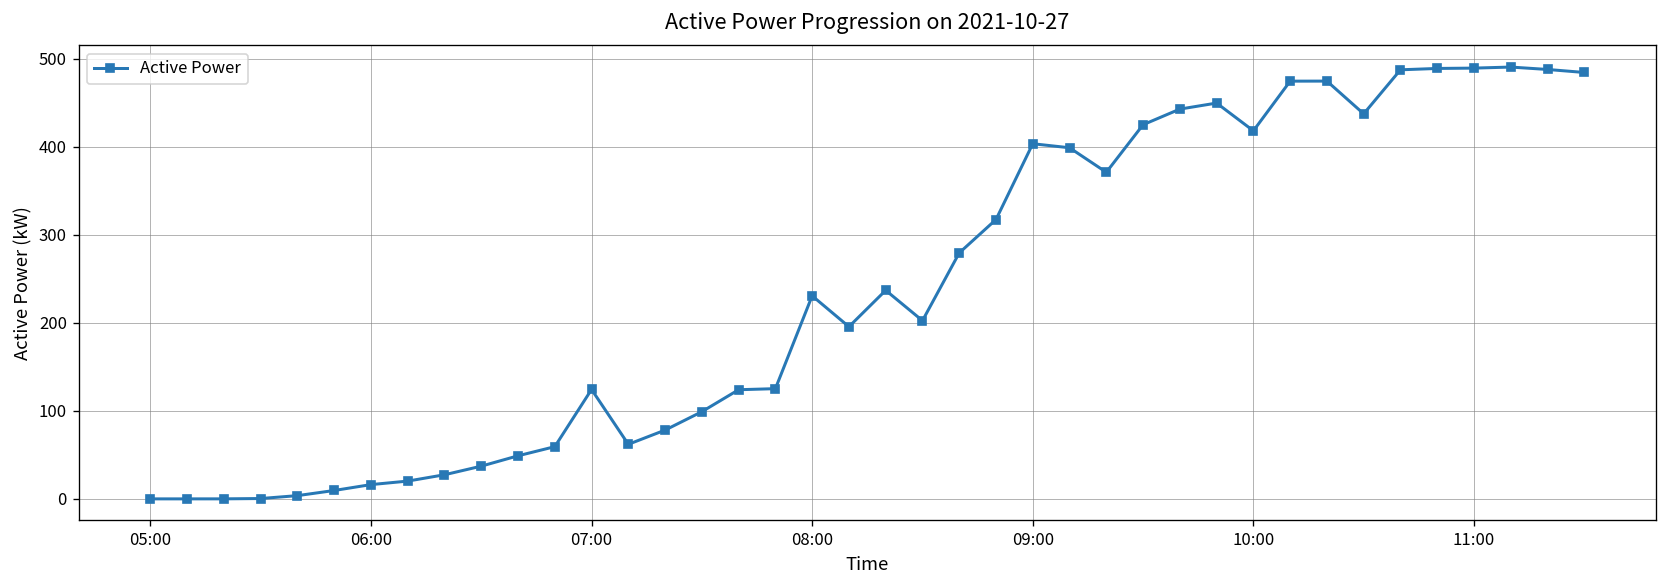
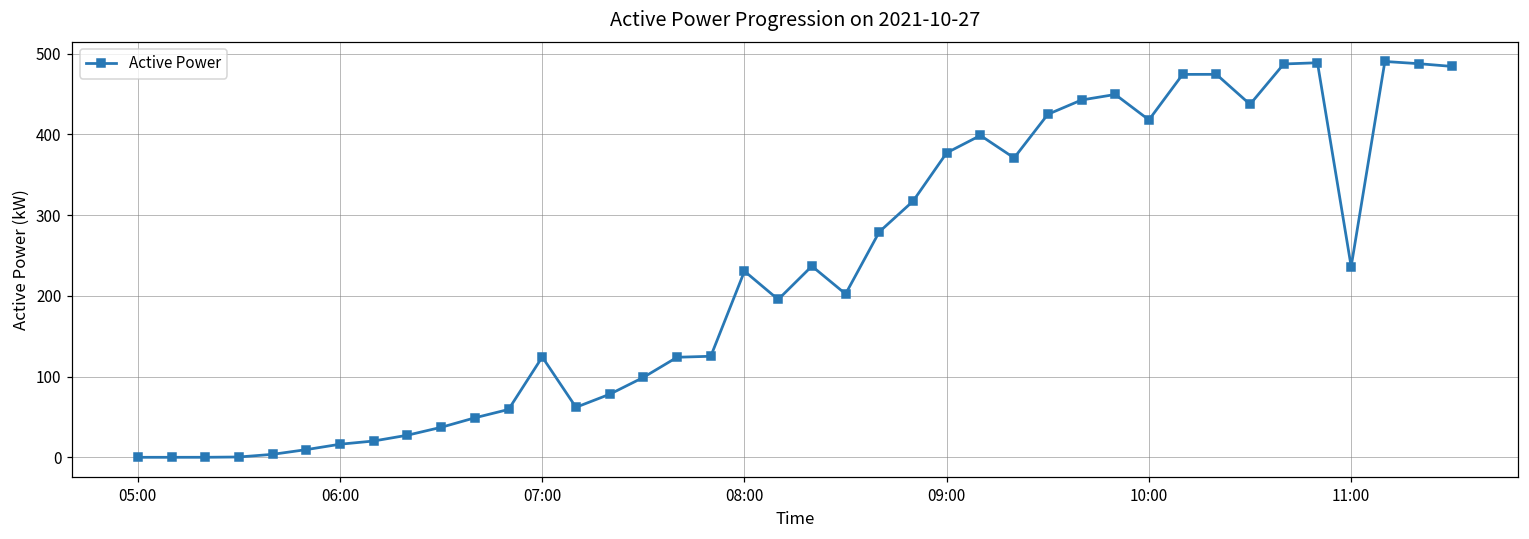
  {
    "05:00": 0,
    "06:00": 20,
    "07:00": 120,
    "08:00": 230,
-   "09:00": 400,
+   "09:00": 380,
    "10:00": 420,
-   "11:00": 490
+   "11:00": 240
  }
